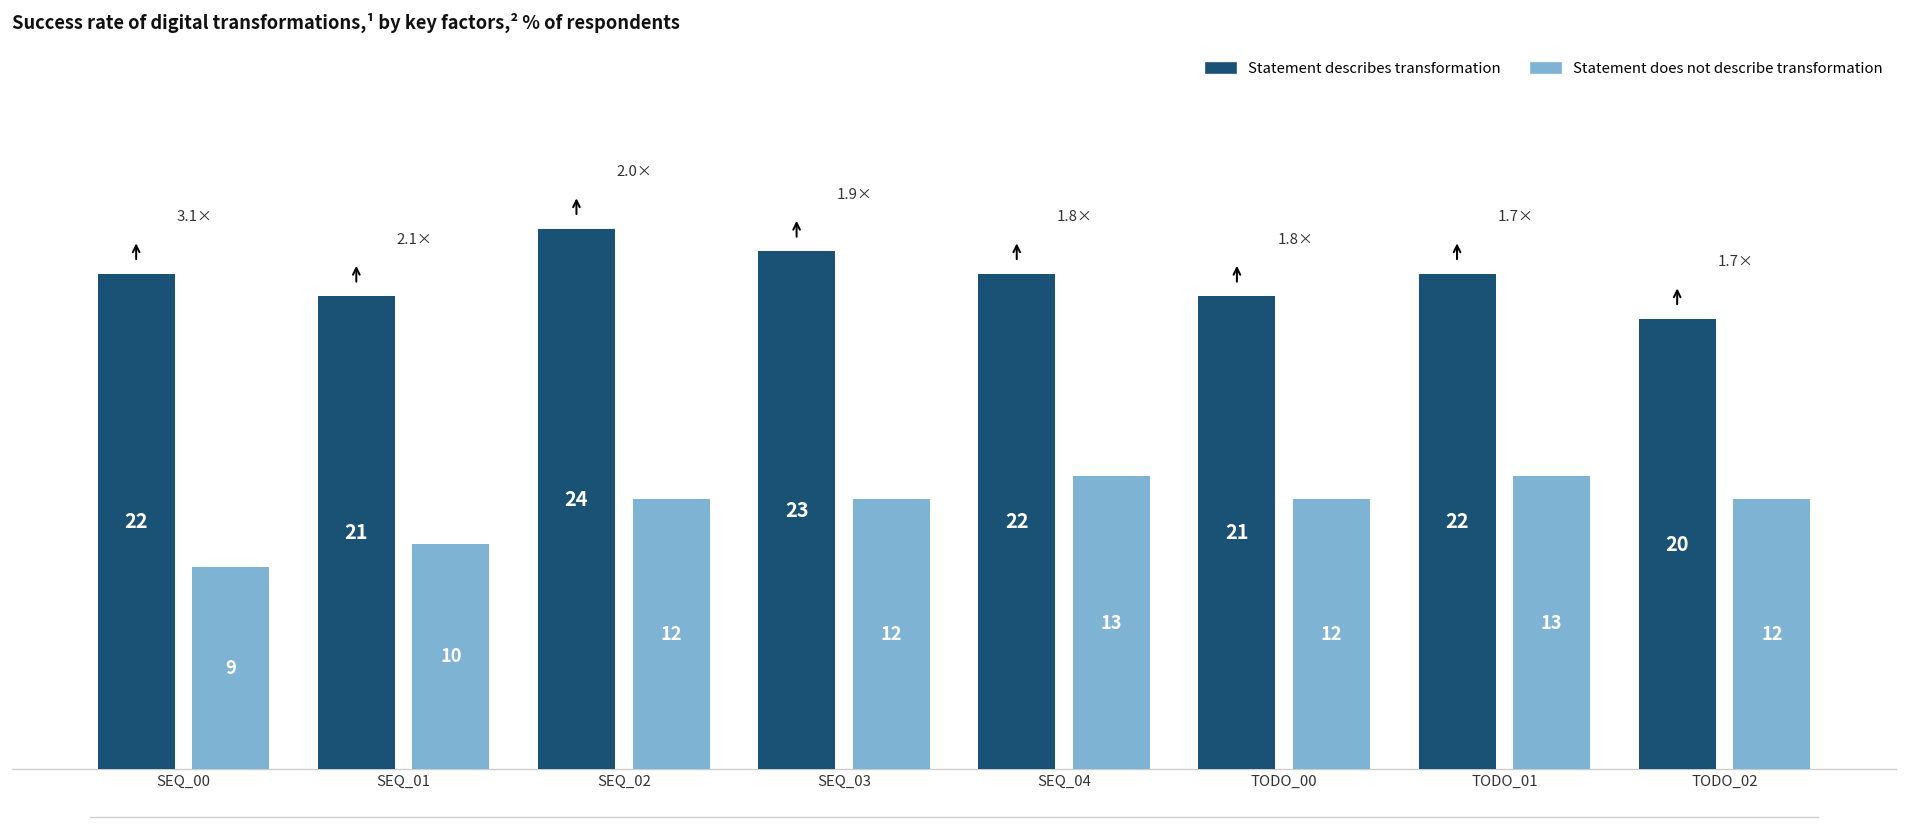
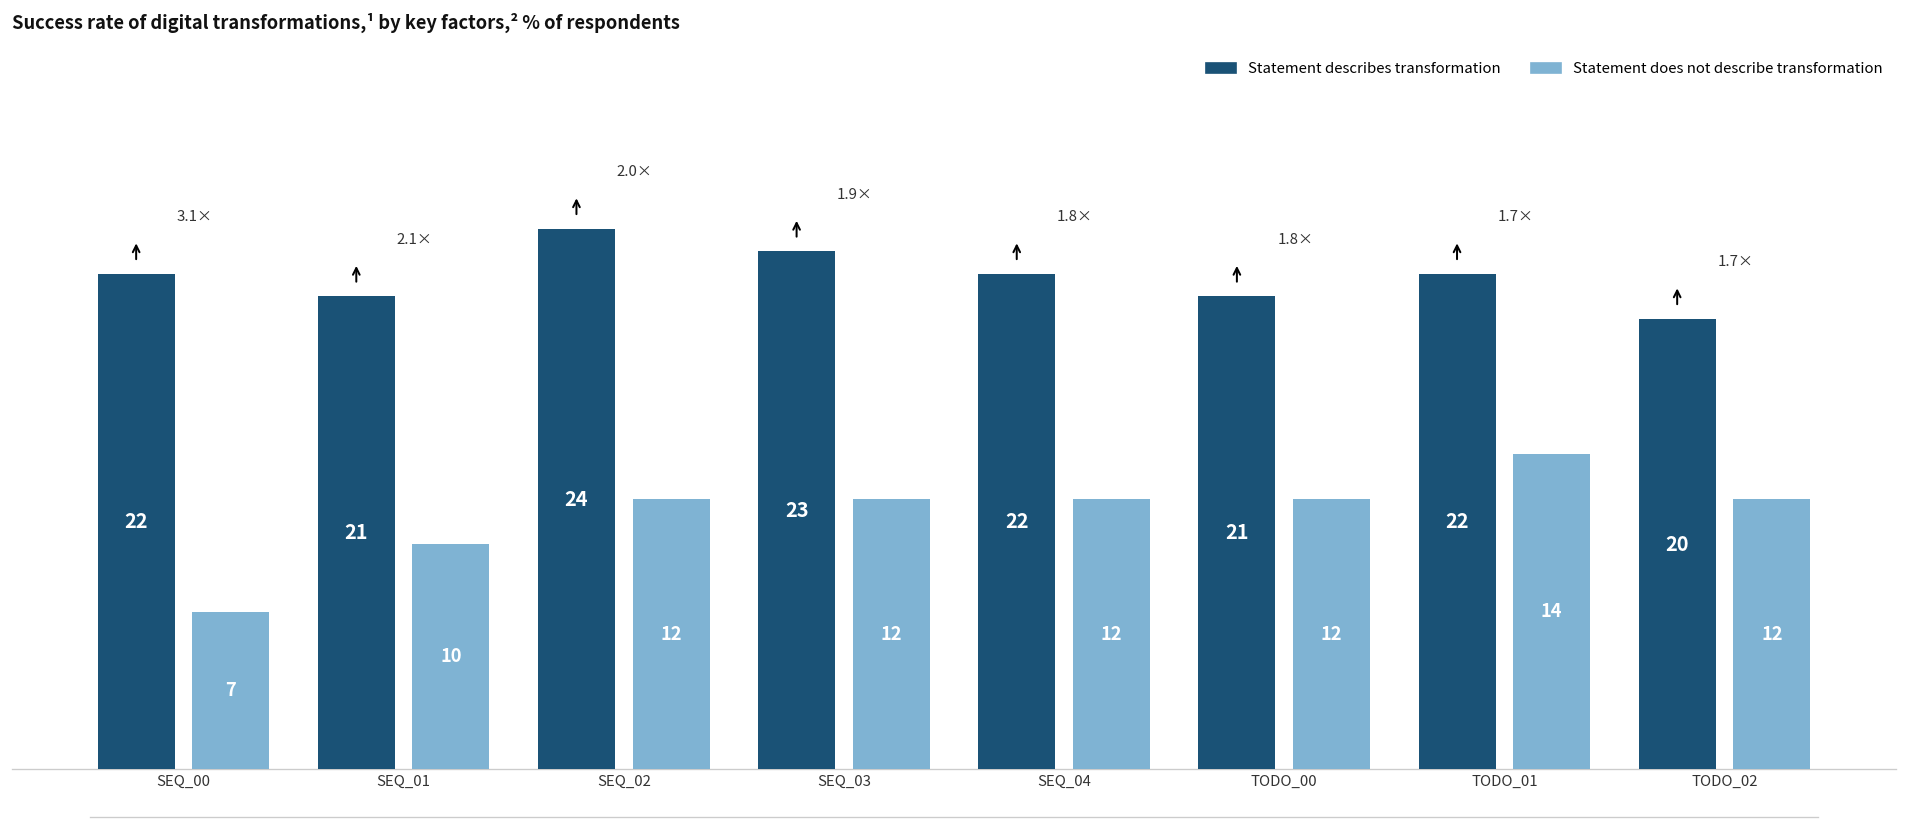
  {
    "Statement describes transformation": {
      "SEQ_00": 22,
      "SEQ_01": 21,
      "SEQ_02": 24,
      "SEQ_03": 23,
      "SEQ_04": 22,
      "TODO_00": 21,
      "TODO_01": 22,
      "TODO_02": 20
    },
    "Statement does not describe transformation": {
-     "SEQ_00": 9,
+     "SEQ_00": 7,
      "SEQ_01": 10,
      "SEQ_02": 12,
      "SEQ_03": 12,
-     "SEQ_04": 13,
+     "SEQ_04": 12,
      "TODO_00": 12,
-     "TODO_01": 13,
+     "TODO_01": 14,
      "TODO_02": 12
    }
  }
